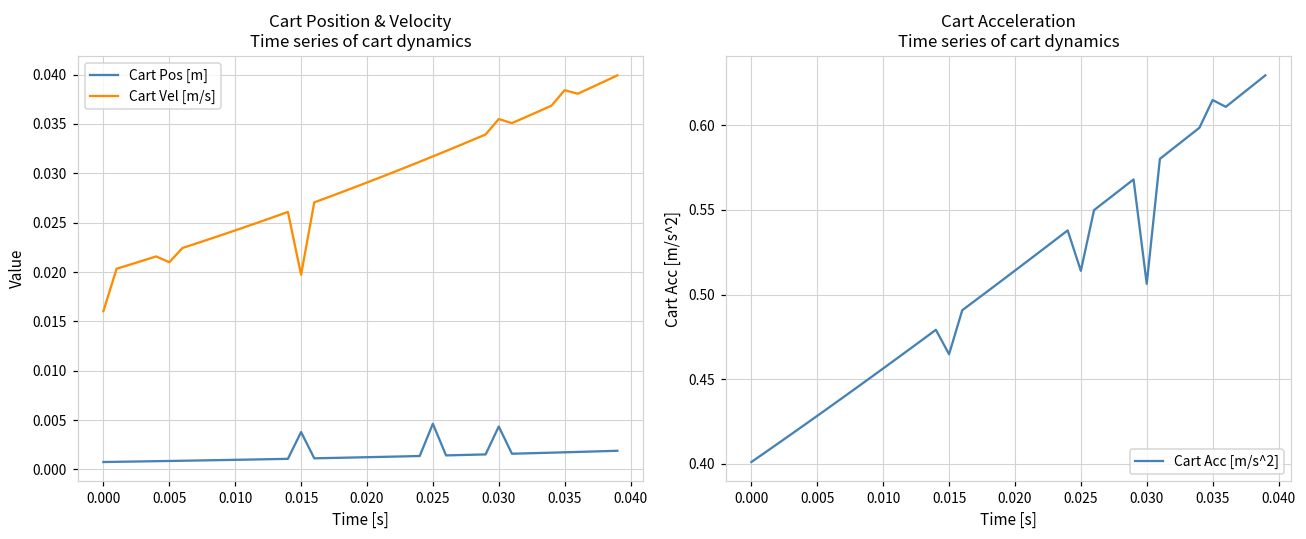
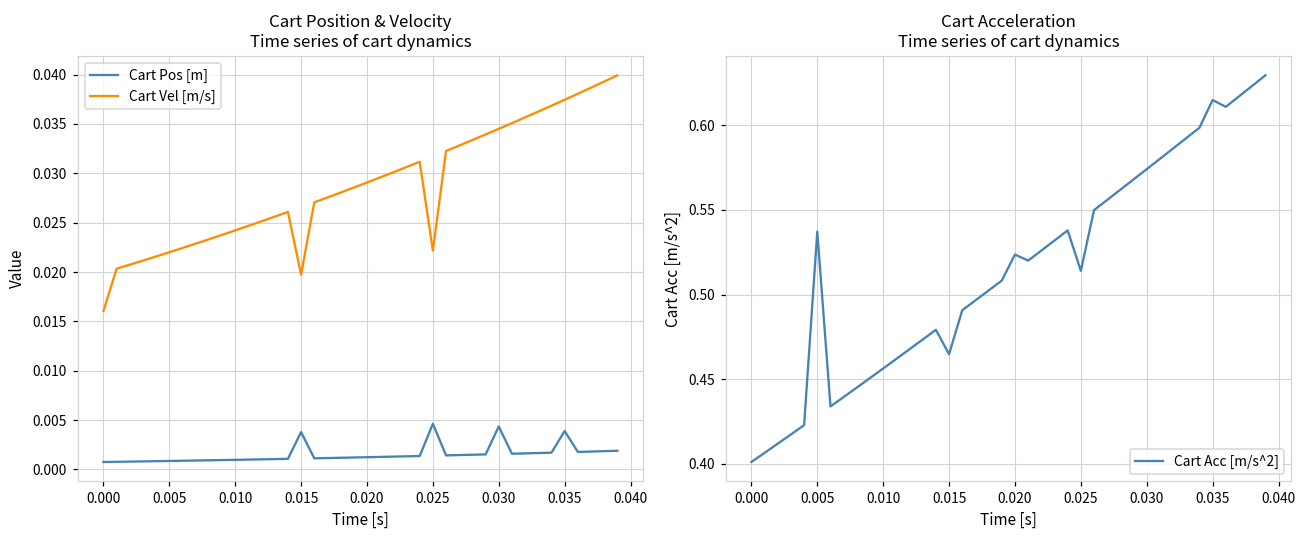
  {
    "Cart Position & Velocity Time series of cart dynamics": {
      "Cart Pos [m]": {
        "0.000": 0.001,
        "0.005": 0.001,
        "0.010": 0.001,
        "0.015": 0.004,
        "0.020": 0.001,
        "0.025": 0.005,
        "0.030": 0.004,
-       "0.035": 0.002
+       "0.035": 0.004
      },
      "Cart Vel [m/s]": {
        "0.000": 0.016,
-       "0.005": 0.021,
+       "0.005": 0.022,
        "0.010": 0.024,
        "0.015": 0.020,
        "0.020": 0.029,
-       "0.025": 0.032,
-       "0.030": 0.0355,
-       "0.035": 0.038
+       "0.025": 0.022,
+       "0.030": 0.0345,
+       "0.035": 0.037
      }
    },
    "Cart Acceleration Time series of cart dynamics": {
      "0.000": 0.401,
-     "0.005": 0.428,
+     "0.005": 0.537,
      "0.010": 0.456,
      "0.015": 0.465,
-     "0.020": 0.514,
+     "0.020": 0.524,
      "0.025": 0.514,
-     "0.030": 0.506,
+     "0.030": 0.574,
      "0.035": 0.615
    }
  }
